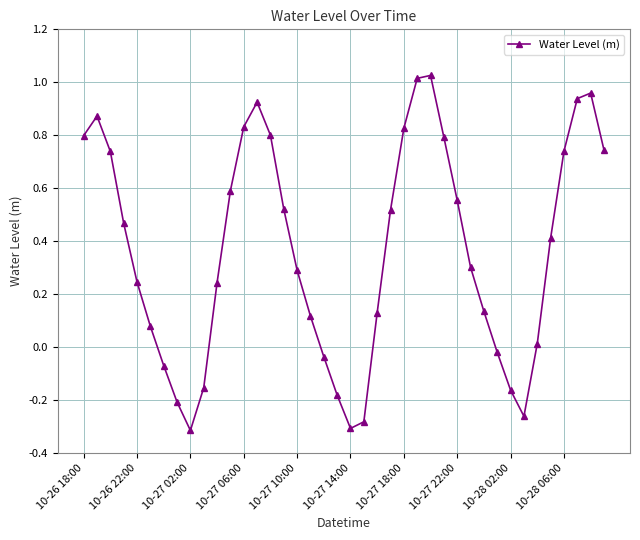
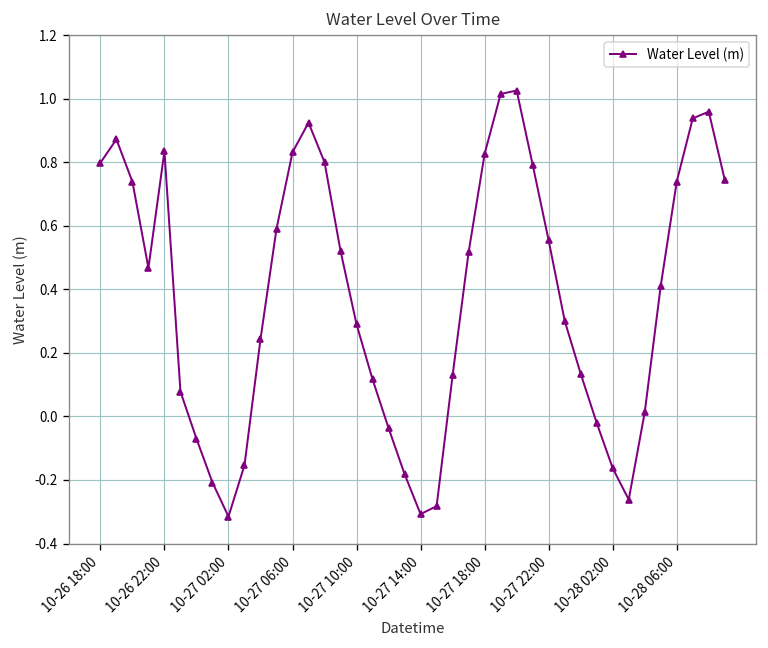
  {
    "10-26 18:00": 0.80,
-   "10-26 22:00": 0.25,
+   "10-26 22:00": 0.83,
    "10-27 02:00": -0.32,
    "10-27 06:00": 0.83,
    "10-27 10:00": 0.29,
    "10-27 14:00": -0.31,
    "10-27 18:00": 0.83,
    "10-27 22:00": 0.55,
    "10-28 02:00": -0.16,
    "10-28 06:00": 0.74
  }
